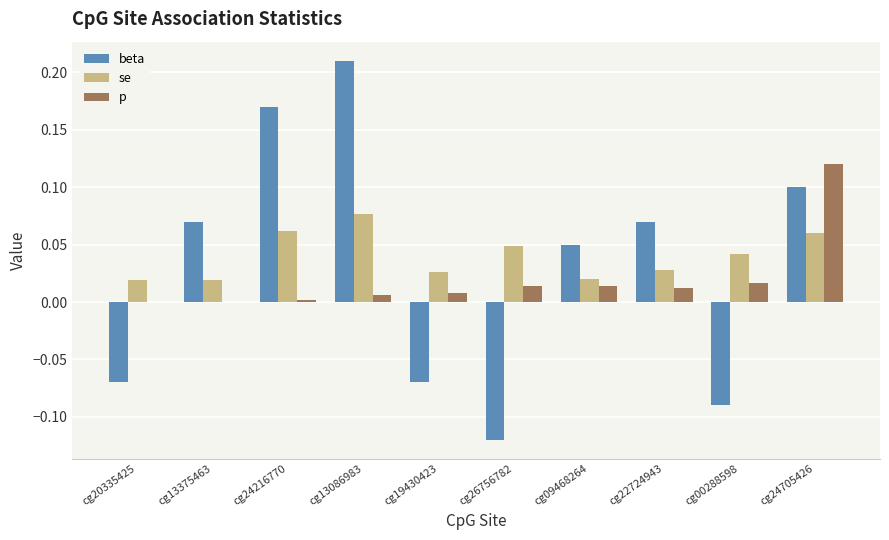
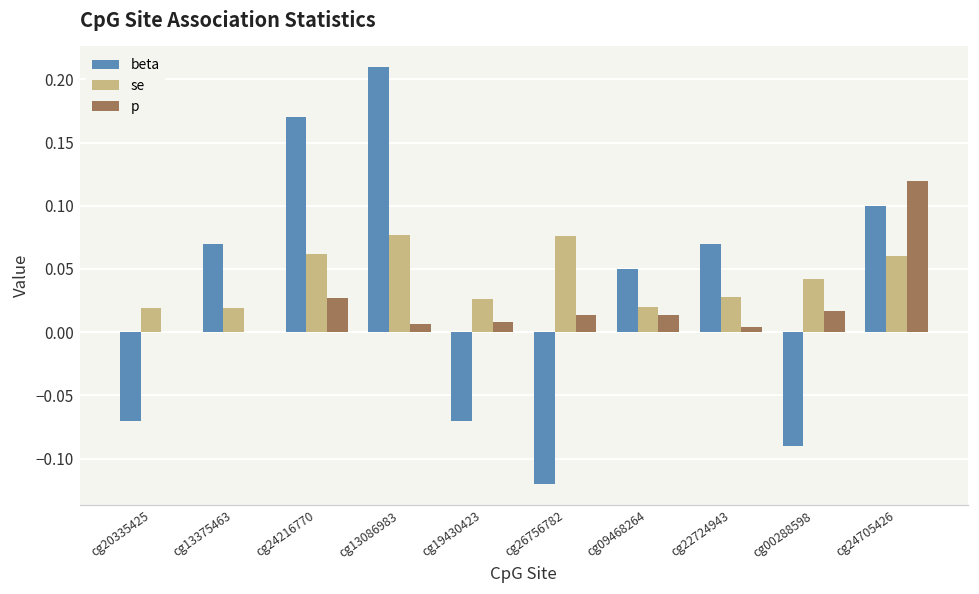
  {
    "beta": {
      "cg20335425": -0.070,
      "cg13375463": 0.070,
      "cg24216770": 0.170,
      "cg13086983": 0.210,
      "cg19430423": -0.070,
      "cg26756782": -0.120,
      "cg09468264": 0.050,
      "cg22724943": 0.070,
      "cg00288598": -0.090,
      "cg24705426": 0.100
    },
    "se": {
      "cg20335425": 0.019,
      "cg13375463": 0.019,
      "cg24216770": 0.062,
      "cg13086983": 0.077,
      "cg19430423": 0.027,
-     "cg26756782": 0.049,
+     "cg26756782": 0.076,
      "cg09468264": 0.020,
      "cg22724943": 0.028,
      "cg00288598": 0.042,
      "cg24705426": 0.060
    },
    "p": {
-     "cg24216770": 0.002,
+     "cg24216770": 0.027,
      "cg13086983": 0.006,
      "cg19430423": 0.008,
      "cg26756782": 0.014,
      "cg09468264": 0.014,
-     "cg22724943": 0.012,
+     "cg22724943": 0.004,
      "cg00288598": 0.016,
      "cg24705426": 0.120
    }
  }
